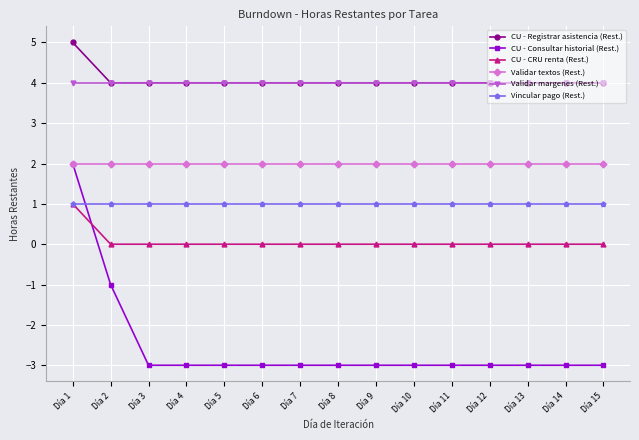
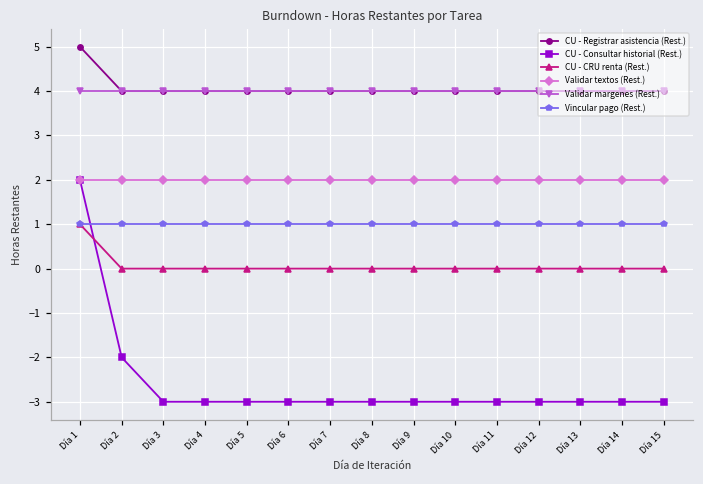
  {
    "CU - Registrar asistencia (Rest.)": {
      "Día 1": 5
    },
    "CU - Consultar historial (Rest.)": {
-     "Día 2": -1,
+     "Día 2": -2,
      "Día 3": -3,
      "Día 4": -3,
      "Día 5": -3,
      "Día 6": -3,
      "Día 7": -3,
      "Día 8": -3,
      "Día 9": -3,
      "Día 10": -3,
      "Día 11": -3,
      "Día 12": -3,
      "Día 13": -3,
      "Día 14": -3,
      "Día 15": -3
    },
    "CU - CRU renta (Rest.)": {
      "Día 2": 0,
      "Día 3": 0,
      "Día 4": 0,
      "Día 5": 0,
      "Día 6": 0,
      "Día 7": 0,
      "Día 8": 0,
      "Día 9": 0,
      "Día 10": 0,
      "Día 11": 0,
      "Día 12": 0,
      "Día 13": 0,
      "Día 14": 0,
      "Día 15": 0
    },
    "Vincular pago (Rest.)": {
      "Día 2": 1,
      "Día 3": 1,
      "Día 4": 1,
      "Día 5": 1,
      "Día 6": 1,
      "Día 7": 1,
      "Día 8": 1,
      "Día 9": 1,
      "Día 10": 1,
      "Día 11": 1,
      "Día 12": 1,
      "Día 13": 1,
      "Día 14": 1,
      "Día 15": 1
    }
  }
